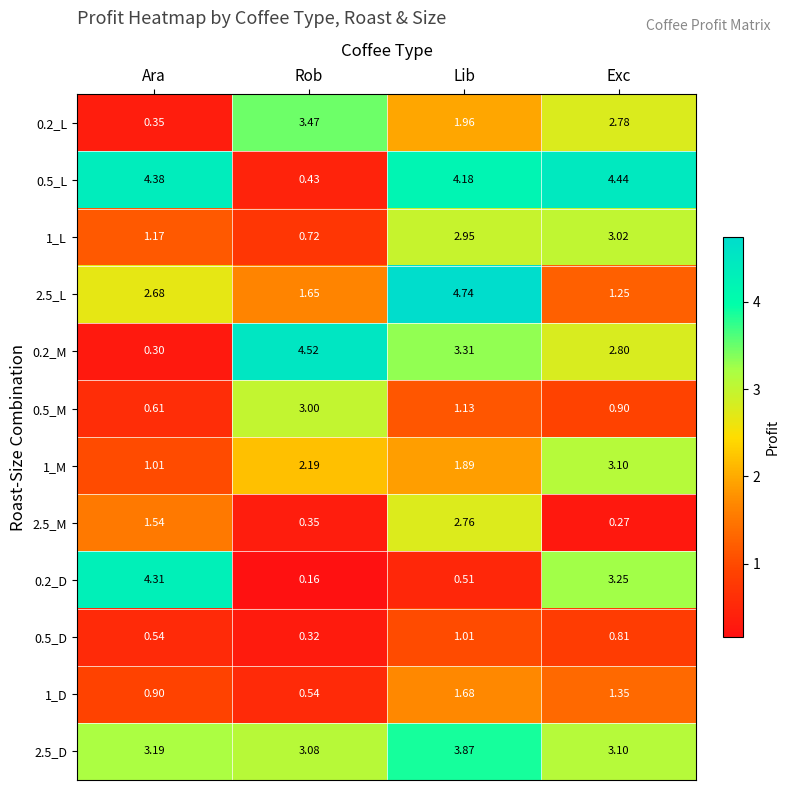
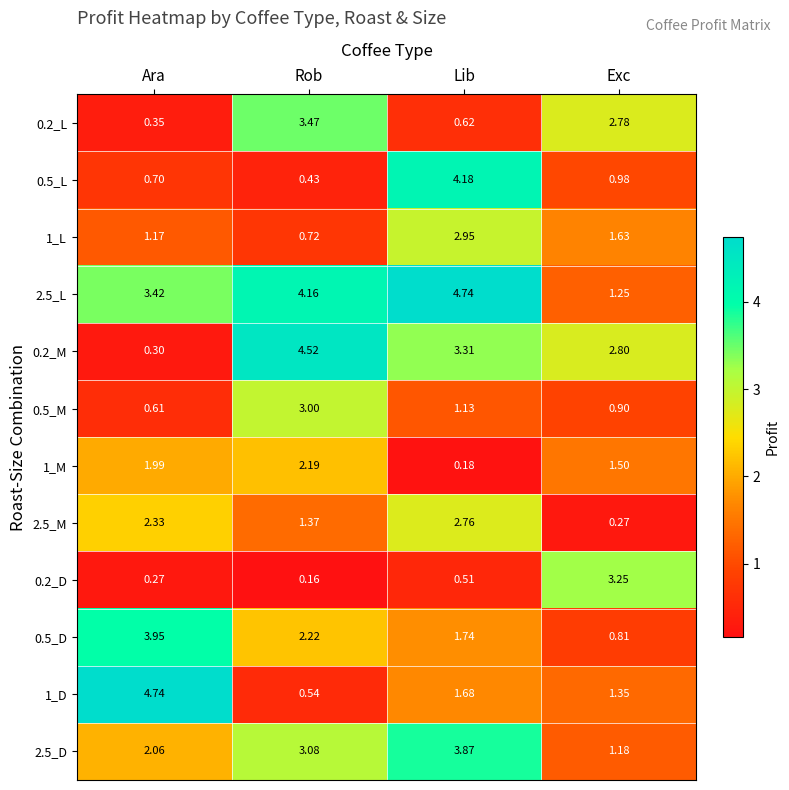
  {
    "0.2_L": {
      "Ara": 0.35,
      "Rob": 3.47,
-     "Lib": 1.96,
+     "Lib": 0.62,
      "Exc": 2.78
    },
    "0.5_L": {
-     "Ara": 4.38,
+     "Ara": 0.70,
      "Rob": 0.43,
      "Lib": 4.18,
-     "Exc": 4.44
+     "Exc": 0.98
    },
    "1_L": {
      "Ara": 1.17,
      "Rob": 0.72,
      "Lib": 2.95,
-     "Exc": 3.02
+     "Exc": 1.63
    },
    "2.5_L": {
-     "Ara": 2.68,
-     "Rob": 1.65,
+     "Ara": 3.42,
+     "Rob": 4.16,
      "Lib": 4.74,
      "Exc": 1.25
    },
    "0.2_M": {
      "Ara": 0.30,
      "Rob": 4.52,
      "Lib": 3.31,
      "Exc": 2.80
    },
    "0.5_M": {
      "Ara": 0.61,
      "Rob": 3.00,
      "Lib": 1.13,
      "Exc": 0.90
    },
    "1_M": {
-     "Ara": 1.01,
+     "Ara": 1.99,
      "Rob": 2.19,
-     "Lib": 1.89,
-     "Exc": 3.10
+     "Lib": 0.18,
+     "Exc": 1.50
    },
    "2.5_M": {
-     "Ara": 1.54,
-     "Rob": 0.35,
+     "Ara": 2.33,
+     "Rob": 1.37,
      "Lib": 2.76,
      "Exc": 0.27
    },
    "0.2_D": {
-     "Ara": 4.31,
+     "Ara": 0.27,
      "Rob": 0.16,
      "Lib": 0.51,
      "Exc": 3.25
    },
    "0.5_D": {
-     "Ara": 0.54,
-     "Rob": 0.32,
-     "Lib": 1.01,
+     "Ara": 3.95,
+     "Rob": 2.22,
+     "Lib": 1.74,
      "Exc": 0.81
    },
    "1_D": {
-     "Ara": 0.90,
+     "Ara": 4.74,
      "Rob": 0.54,
      "Lib": 1.68,
      "Exc": 1.35
    },
    "2.5_D": {
-     "Ara": 3.19,
+     "Ara": 2.06,
      "Rob": 3.08,
      "Lib": 3.87,
-     "Exc": 3.10
+     "Exc": 1.18
    }
  }
